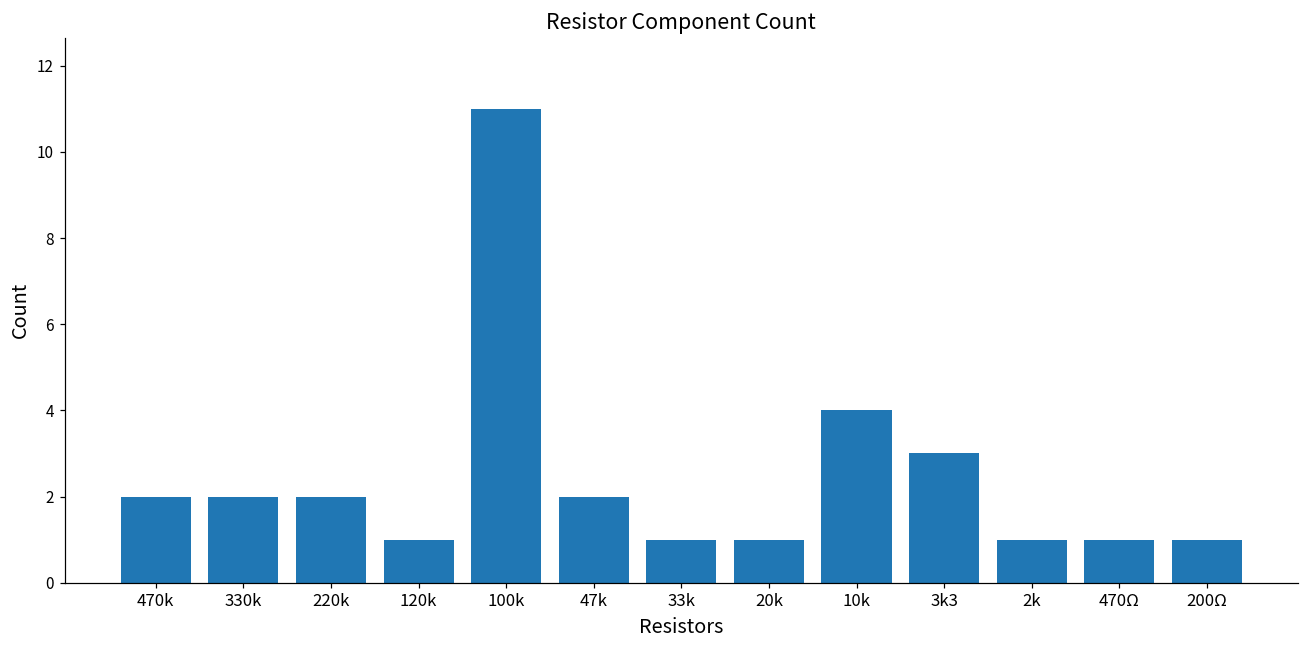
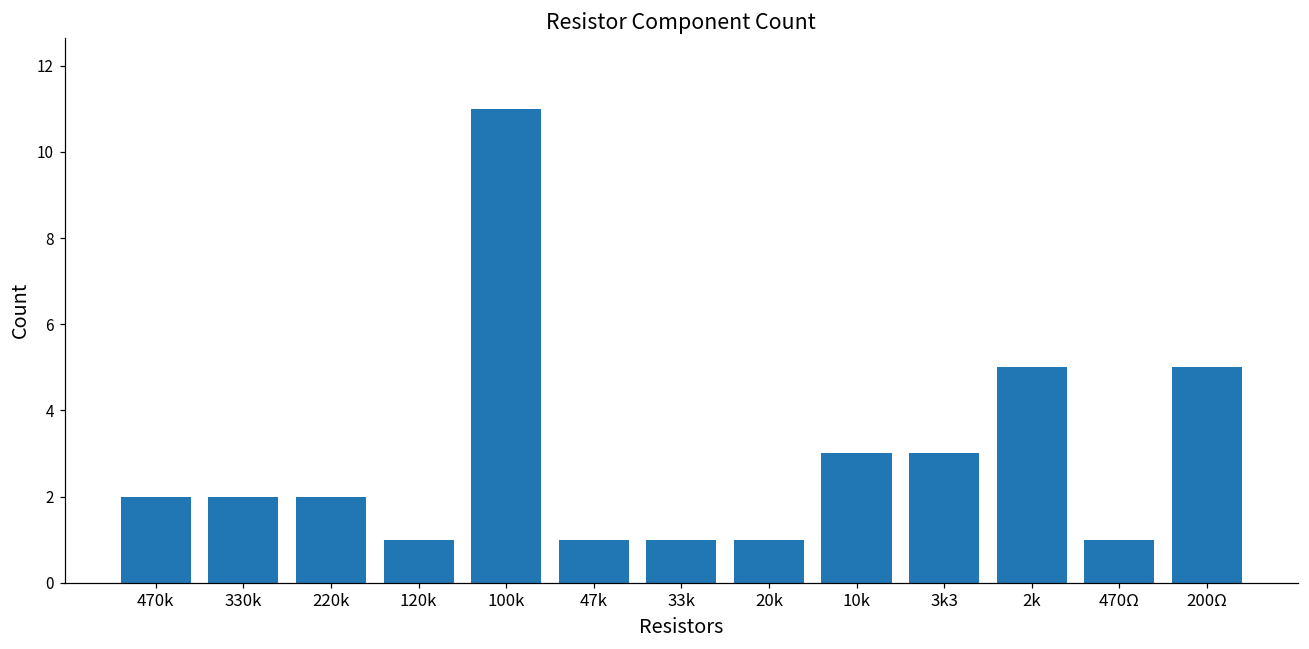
  {
    "470k": 2,
    "330k": 2,
    "220k": 2,
    "120k": 1,
    "100k": 11,
-   "47k": 2,
+   "47k": 1,
    "33k": 1,
    "20k": 1,
-   "10k": 4,
+   "10k": 3,
    "3k3": 3,
-   "2k": 1,
+   "2k": 5,
    "470Ω": 1,
-   "200Ω": 1
+   "200Ω": 5
  }
